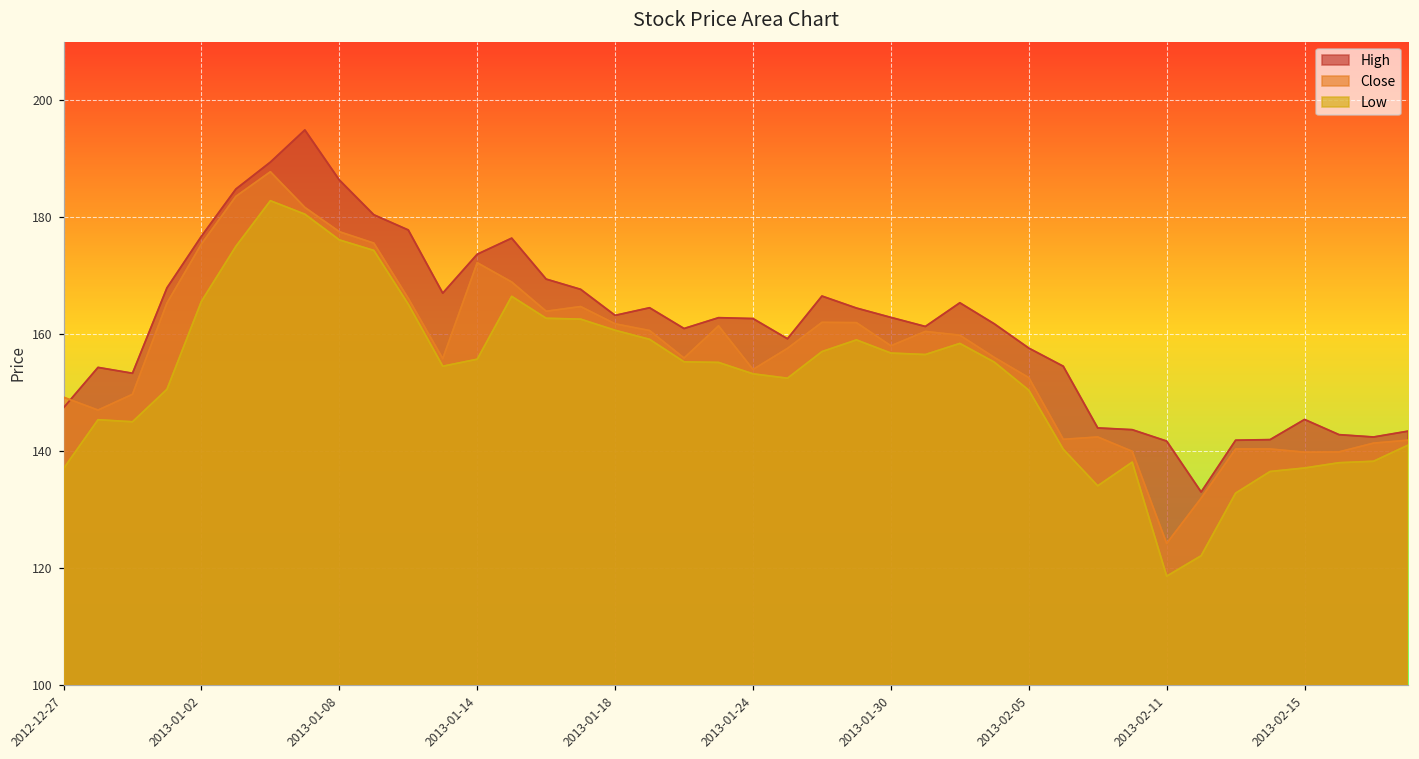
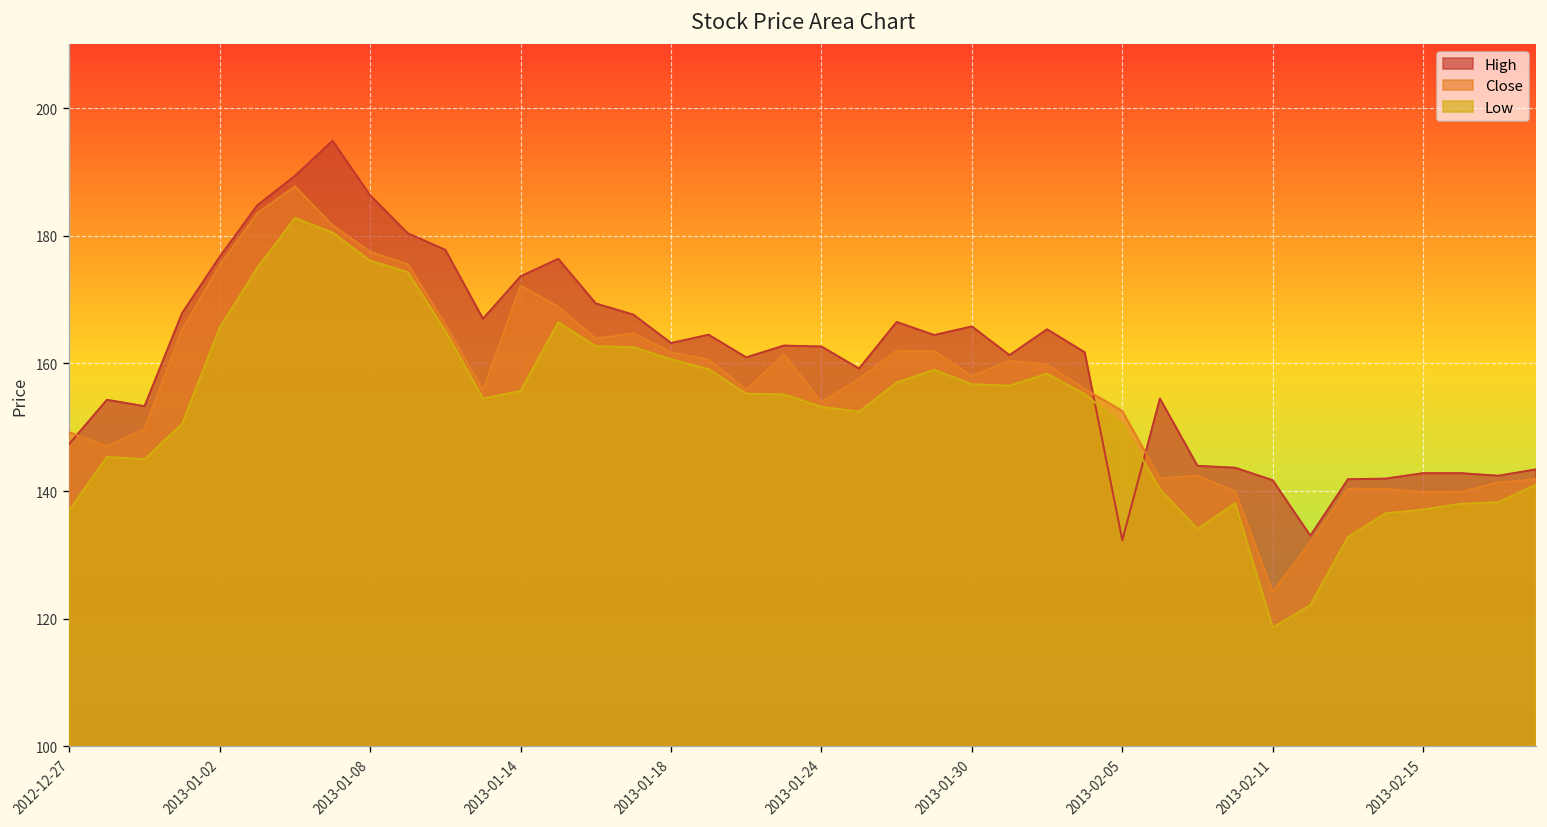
  {
    "High": {
      "2012-12-27": 147,
      "2013-01-02": 177,
      "2013-01-08": 186,
      "2013-01-14": 174,
      "2013-01-18": 163,
      "2013-01-24": 163,
-     "2013-01-30": 163,
-     "2013-02-05": 158,
+     "2013-01-30": 166,
+     "2013-02-05": 132,
      "2013-02-11": 142,
-     "2013-02-15": 145
+     "2013-02-15": 143
    }
  }
